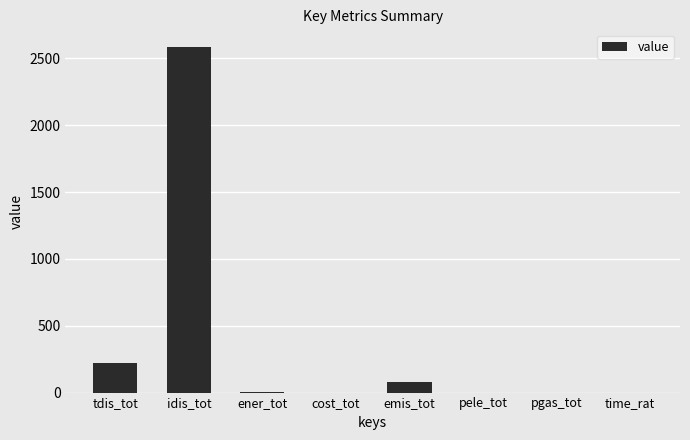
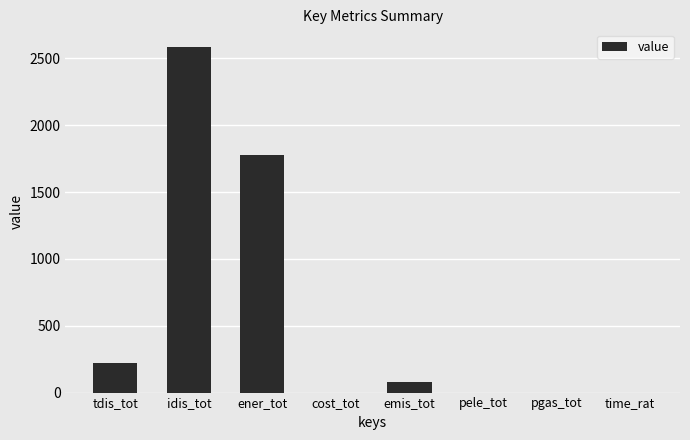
  {
    "tdis_tot": 220,
    "idis_tot": 2590,
-   "ener_tot": 0,
+   "ener_tot": 1780,
    "emis_tot": 80
  }
